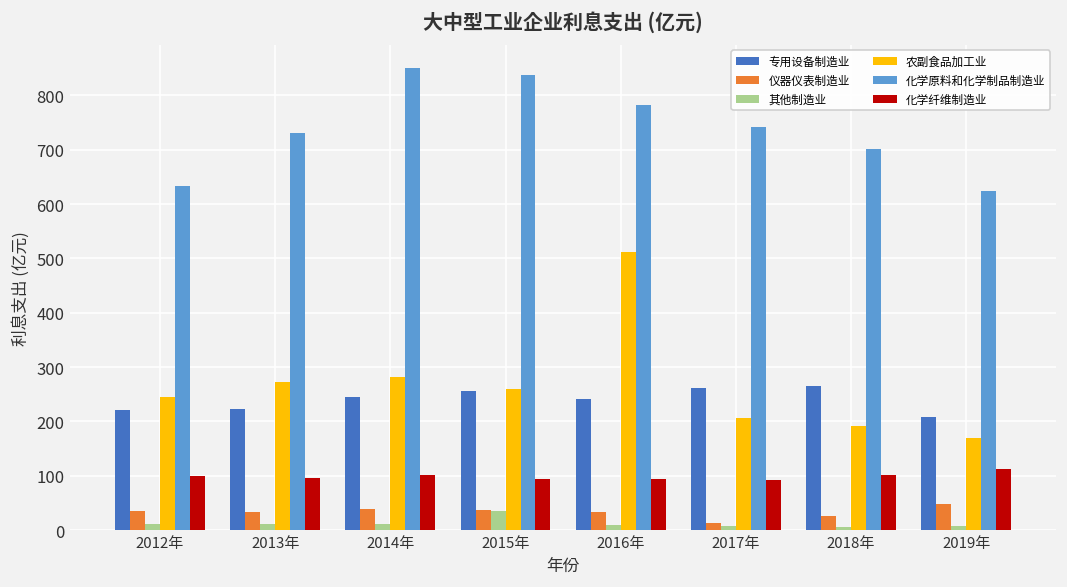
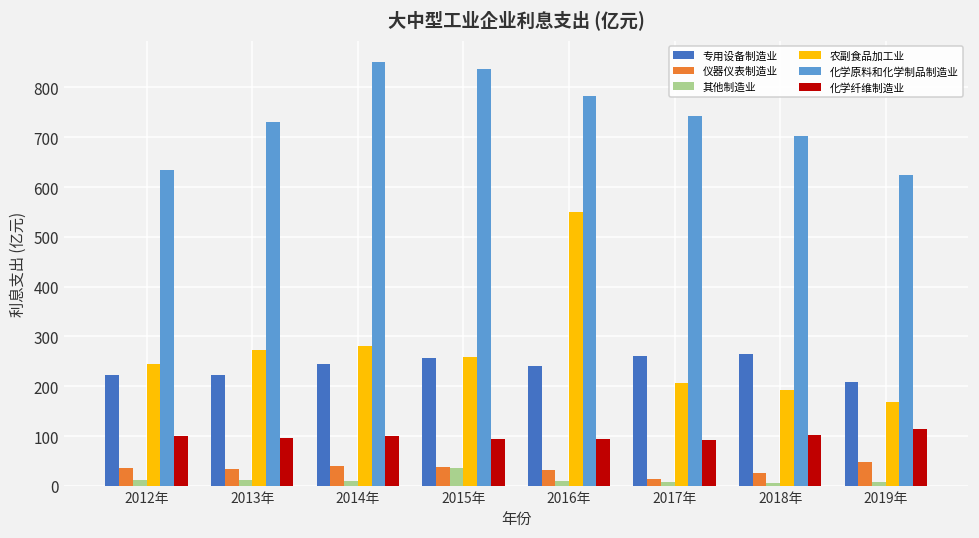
  {
    "仪器仪表制造业": {
      "2012年": 30,
      "2013年": 30,
      "2014年": 40,
      "2015年": 40,
      "2016年": 30,
      "2017年": 10,
      "2018年": 30,
      "2019年": 50
    },
    "其他制造业": {
      "2012年": 10,
      "2013年": 10,
      "2014年": 10,
      "2015年": 40,
      "2016年": 10,
      "2017年": 10,
      "2018年": 10,
      "2019年": 10
    },
    "农副食品加工业": {
      "2012年": 250,
      "2013年": 270,
      "2014年": 280,
      "2015年": 260,
-     "2016年": 510,
+     "2016年": 550,
      "2017年": 210,
      "2018年": 190,
      "2019年": 170
    },
    "化学纤维制造业": {
      "2012年": 100,
      "2013年": 100,
      "2014年": 100,
      "2015年": 90,
      "2016年": 90,
      "2017年": 90,
      "2018年": 100,
      "2019年": 110
    }
  }
